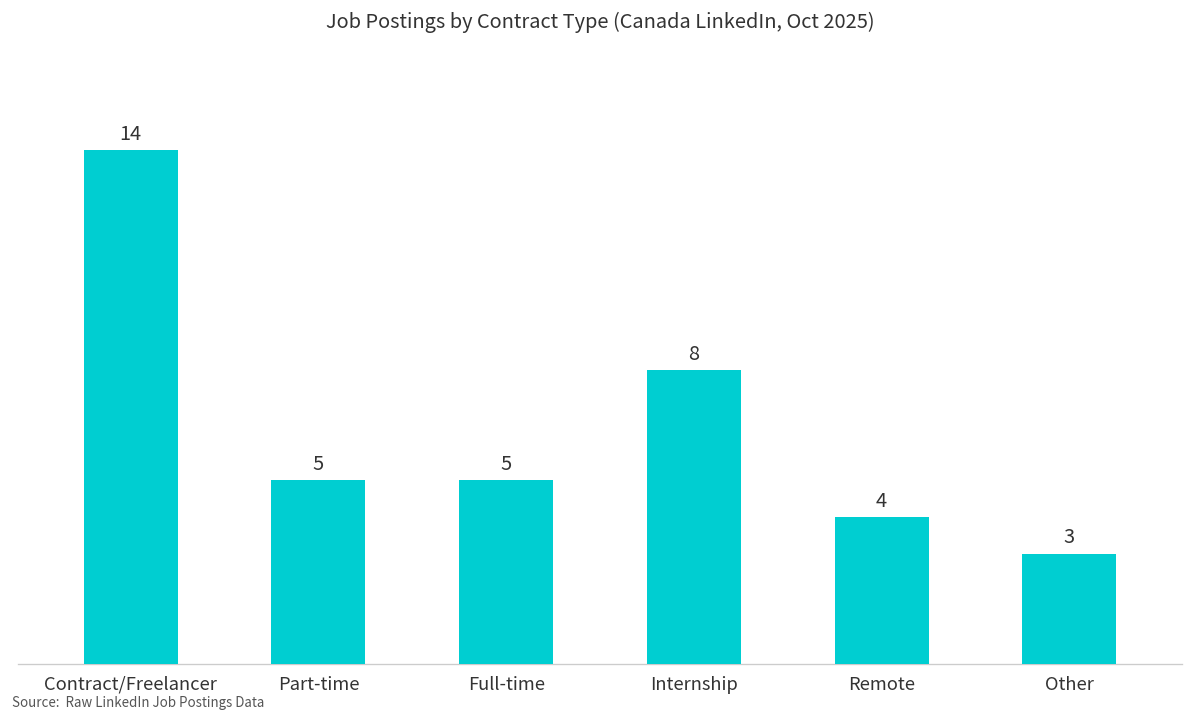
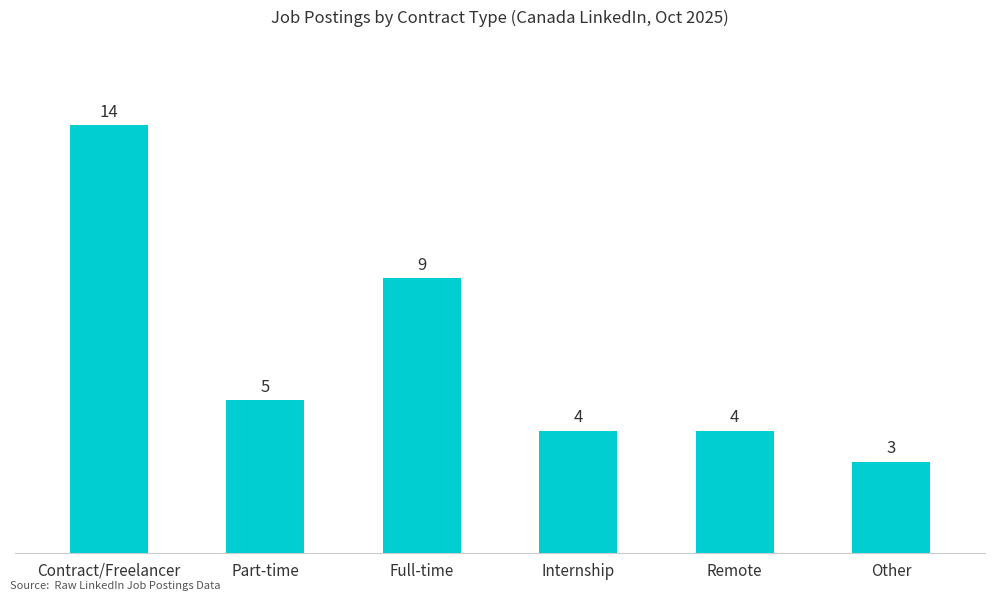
  {
    "Contract/Freelancer": 14,
    "Part-time": 5,
-   "Full-time": 5,
-   "Internship": 8,
+   "Full-time": 9,
+   "Internship": 4,
    "Remote": 4,
    "Other": 3
  }
